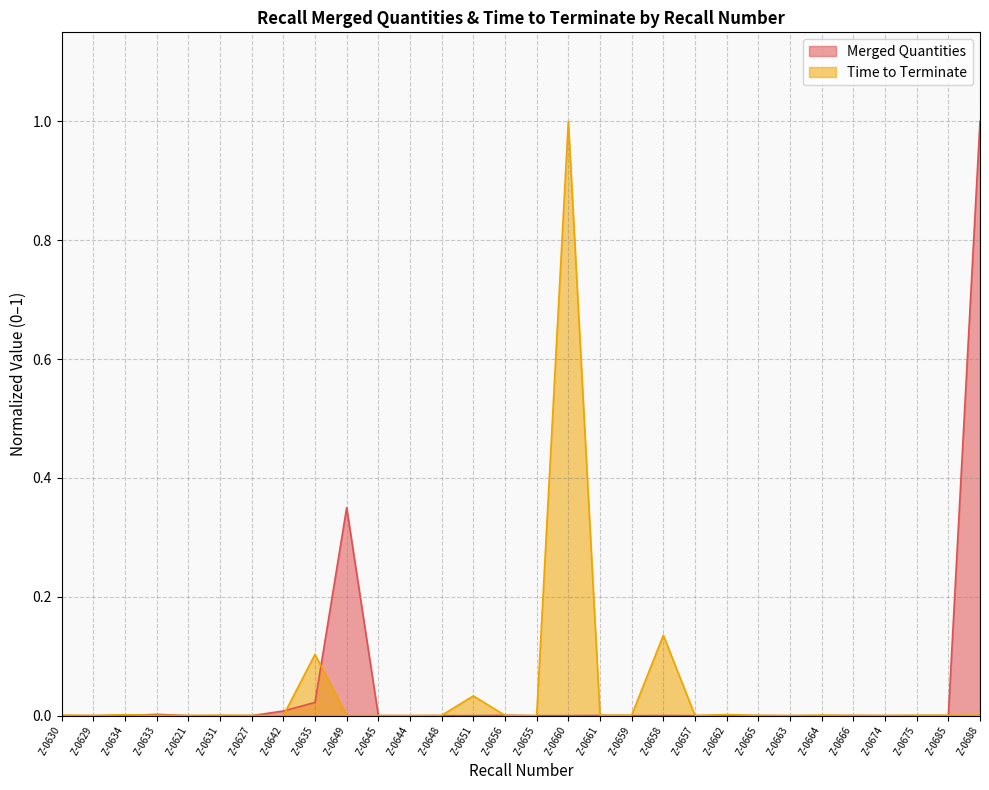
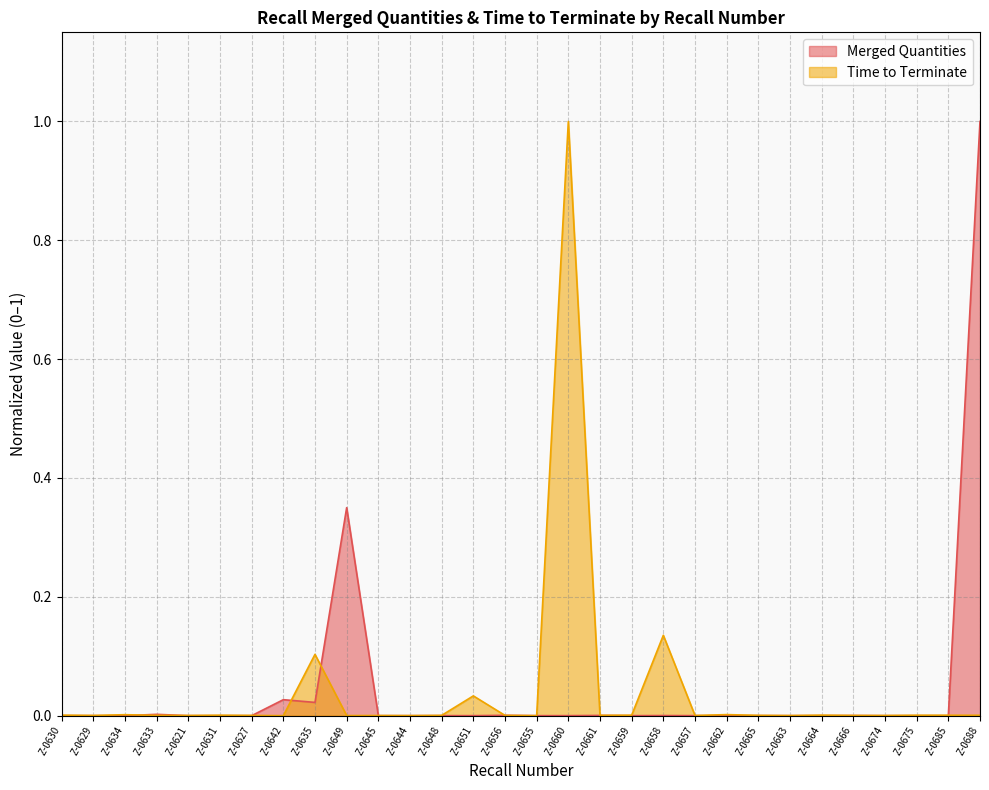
  {
    "Merged Quantities": {
-     "Z-0642": 0.01,
+     "Z-0642": 0.03,
      "Z-0635": 0.02,
      "Z-0649": 0.35,
      "Z-0651": 0.00,
      "Z-0660": 0.00,
      "Z-0658": 0.00,
      "Z-0688": 1.00
    },
    "Time to Terminate": {
      "Z-0642": 0.00,
      "Z-0635": 0.10,
      "Z-0649": 0.00,
      "Z-0651": 0.03,
      "Z-0660": 1.00,
      "Z-0658": 0.14,
      "Z-0688": 0.00
    }
  }
